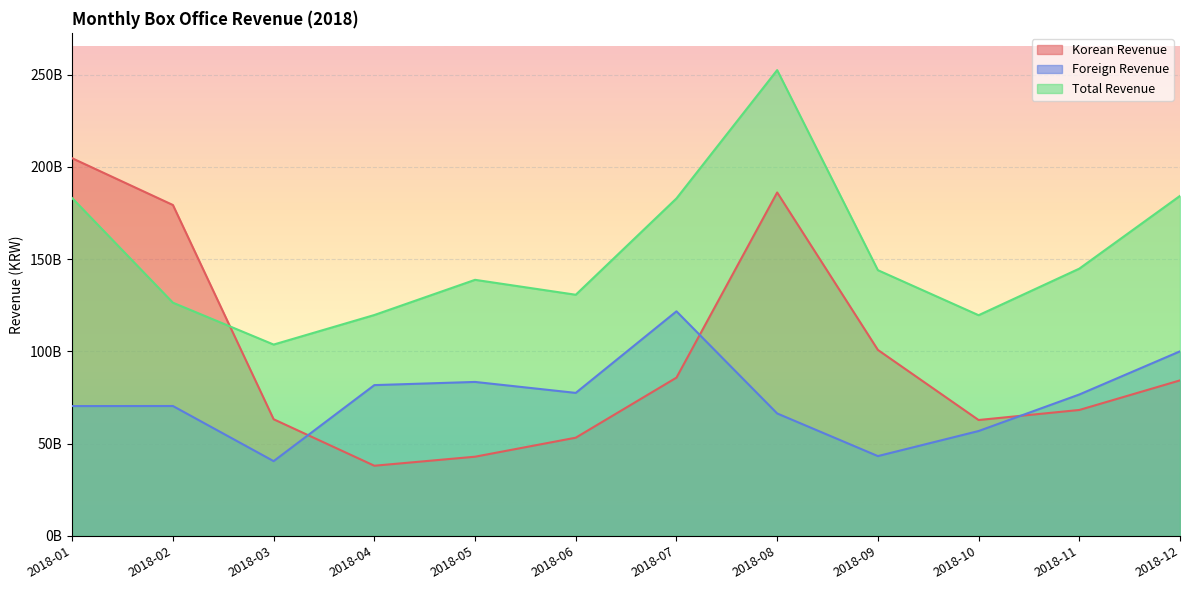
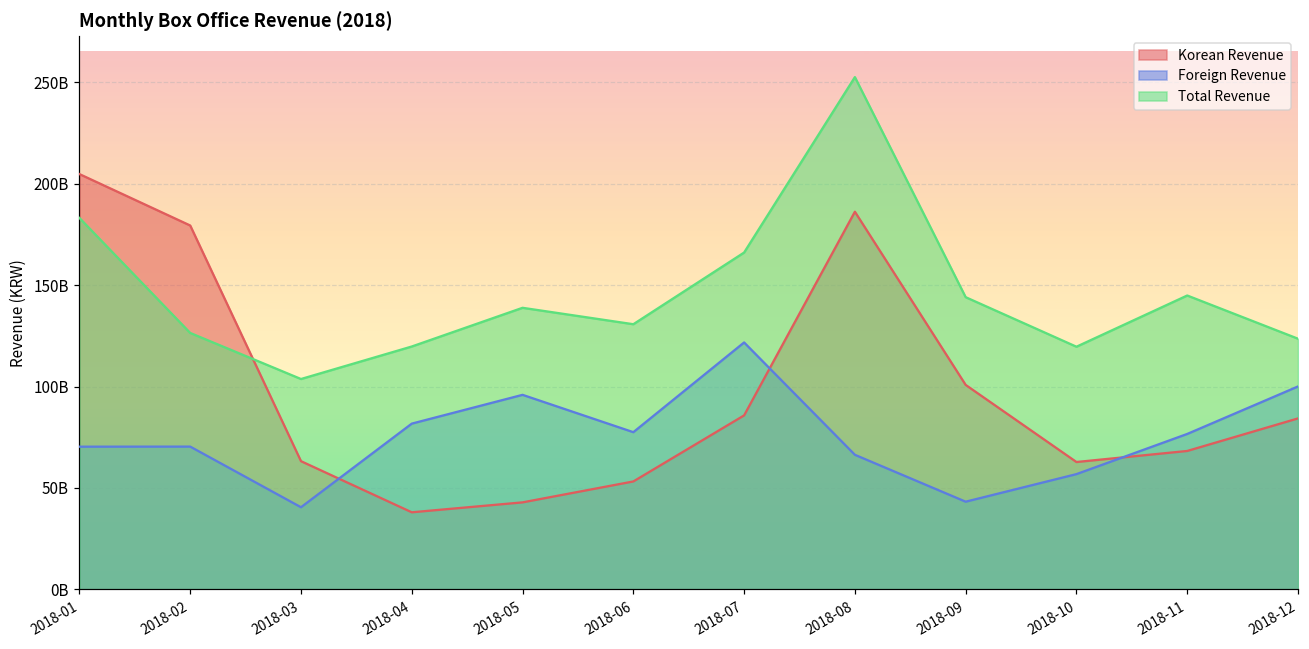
  {
    "Korean Revenue": {
      "2018-01": 205000000000,
      "2018-02": 179000000000,
      "2018-03": 63000000000,
      "2018-04": 38000000000,
      "2018-05": 43000000000,
      "2018-06": 53000000000,
      "2018-07": 86000000000,
      "2018-08": 186000000000,
      "2018-09": 101000000000,
      "2018-10": 63000000000,
      "2018-11": 68000000000,
      "2018-12": 84000000000
    },
    "Foreign Revenue": {
      "2018-01": 70000000000,
      "2018-02": 70000000000,
      "2018-03": 40000000000,
      "2018-04": 82000000000,
-     "2018-05": 83000000000,
+     "2018-05": 96000000000,
      "2018-06": 78000000000,
      "2018-07": 122000000000,
      "2018-08": 66000000000,
      "2018-09": 43000000000,
      "2018-10": 57000000000,
      "2018-11": 77000000000,
      "2018-12": 100000000000
    },
    "Total Revenue": {
      "2018-01": 183000000000,
      "2018-02": 126000000000,
      "2018-03": 104000000000,
      "2018-04": 120000000000,
      "2018-05": 139000000000,
      "2018-06": 131000000000,
-     "2018-07": 183000000000,
+     "2018-07": 166000000000,
      "2018-08": 253000000000,
      "2018-09": 144000000000,
      "2018-10": 120000000000,
      "2018-11": 145000000000,
-     "2018-12": 184000000000
+     "2018-12": 124000000000
    }
  }
